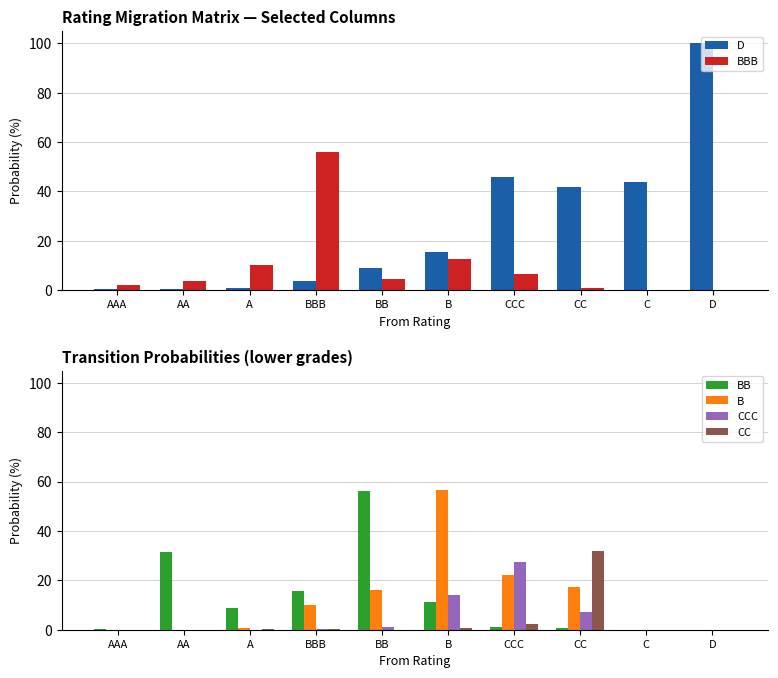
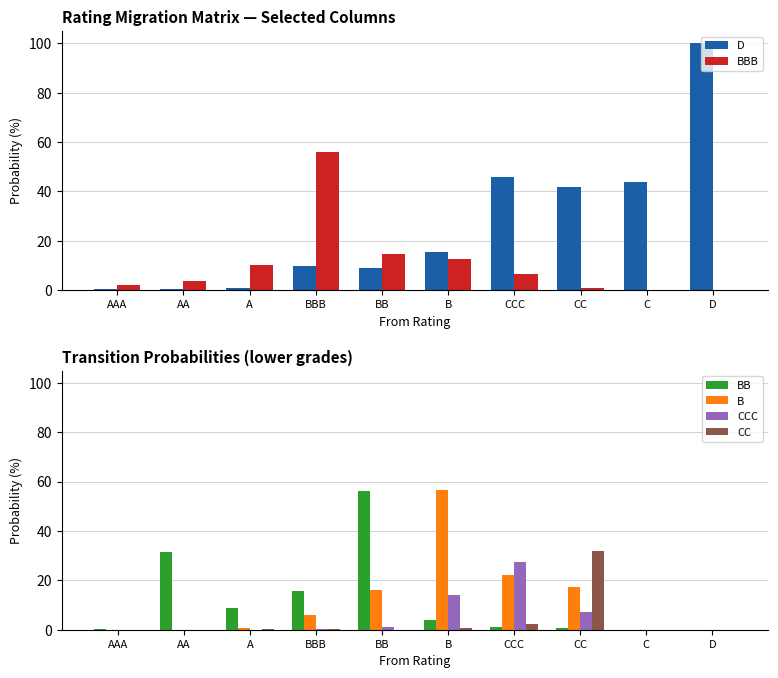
  {
    "Rating Migration Matrix — Selected Columns": {
      "D": {
-       "BBB": 4,
+       "BBB": 10,
        "BB": 9,
        "B": 16,
        "CCC": 46,
        "CC": 42,
        "C": 44
      },
      "BBB": {
        "AAA": 2,
        "AA": 4,
        "A": 10,
        "BBB": 56,
-       "BB": 4,
+       "BB": 15,
        "B": 13,
        "CCC": 6,
        "C": 0,
        "D": 0
      }
    },
    "Transition Probabilities (lower grades)": {
      "BB": {
        "AA": 31,
        "A": 9,
        "BBB": 16,
        "BB": 56,
-       "B": 11,
+       "B": 4,
        "CCC": 1,
        "C": 0,
        "D": 0
      },
      "B": {
-       "BBB": 10,
+       "BBB": 6,
        "BB": 16,
        "B": 57,
        "CCC": 22,
        "CC": 17,
        "C": 0,
        "D": 0
      },
      "CCC": {
        "BB": 1,
        "B": 14,
        "CCC": 27,
        "CC": 7,
        "C": 0,
        "D": 0
      },
      "CC": {
        "CCC": 2,
        "CC": 32,
        "C": 0,
        "D": 0
      }
    }
  }
